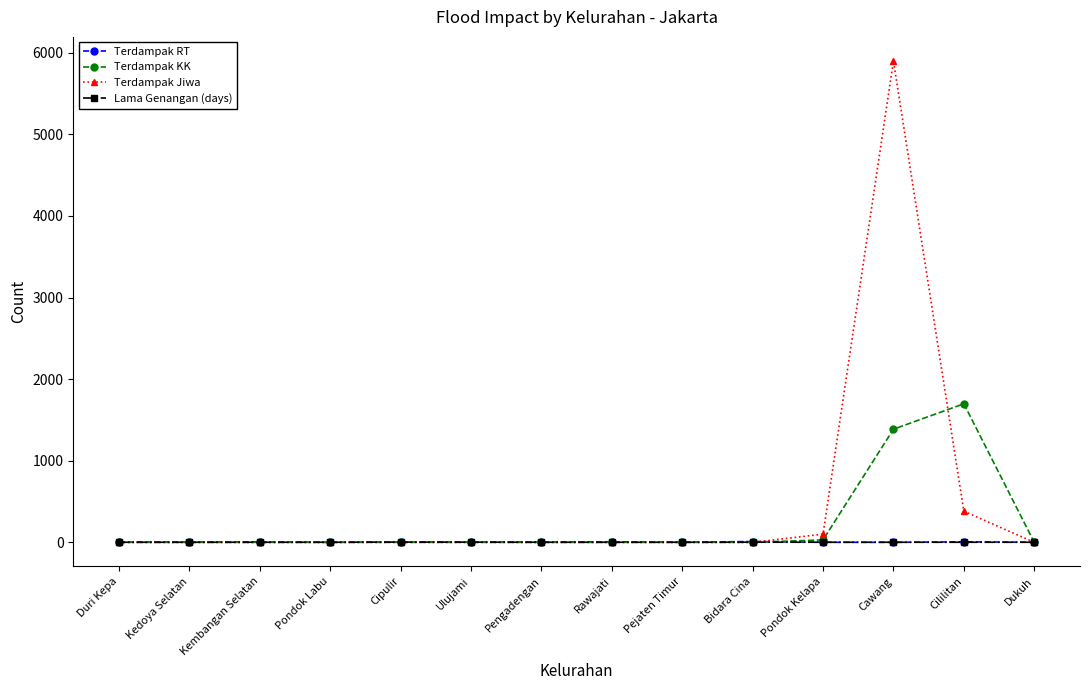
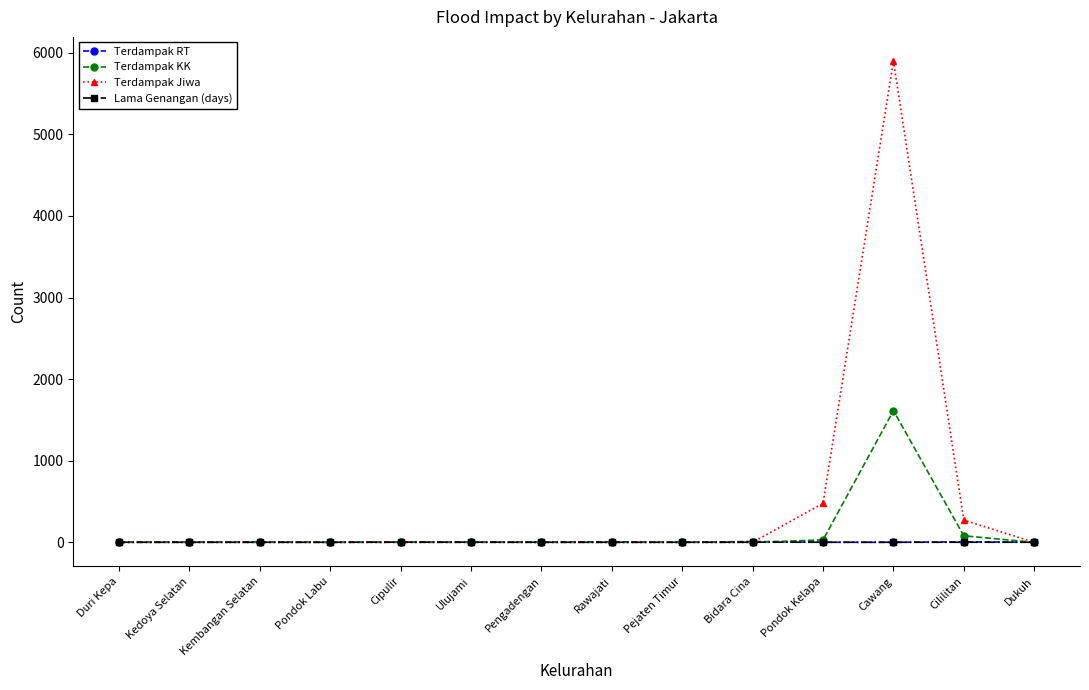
  {
    "Lama Genangan (days)": {
      "Cawang": 0,
      "Cililitan": 0
    },
    "Terdampak KK": {
-     "Cawang": 1400,
-     "Cililitan": 1700
+     "Cawang": 1600,
+     "Cililitan": 100
    },
    "Terdampak Jiwa": {
-     "Pondok Kelapa": 100,
+     "Pondok Kelapa": 500,
      "Cawang": 5900,
-     "Cililitan": 400
+     "Cililitan": 300
    }
  }
